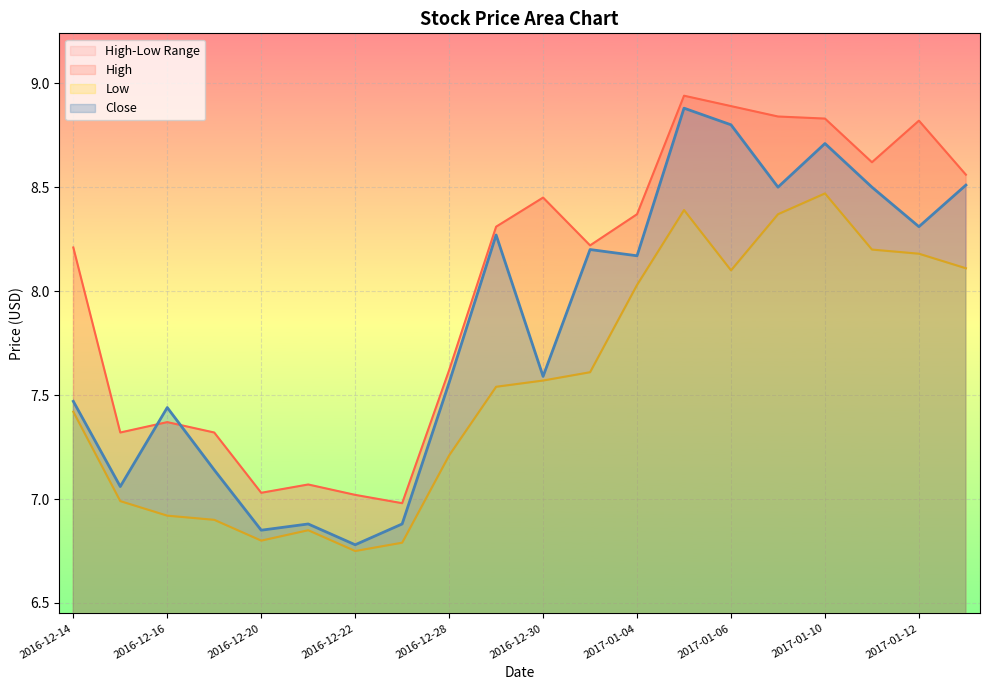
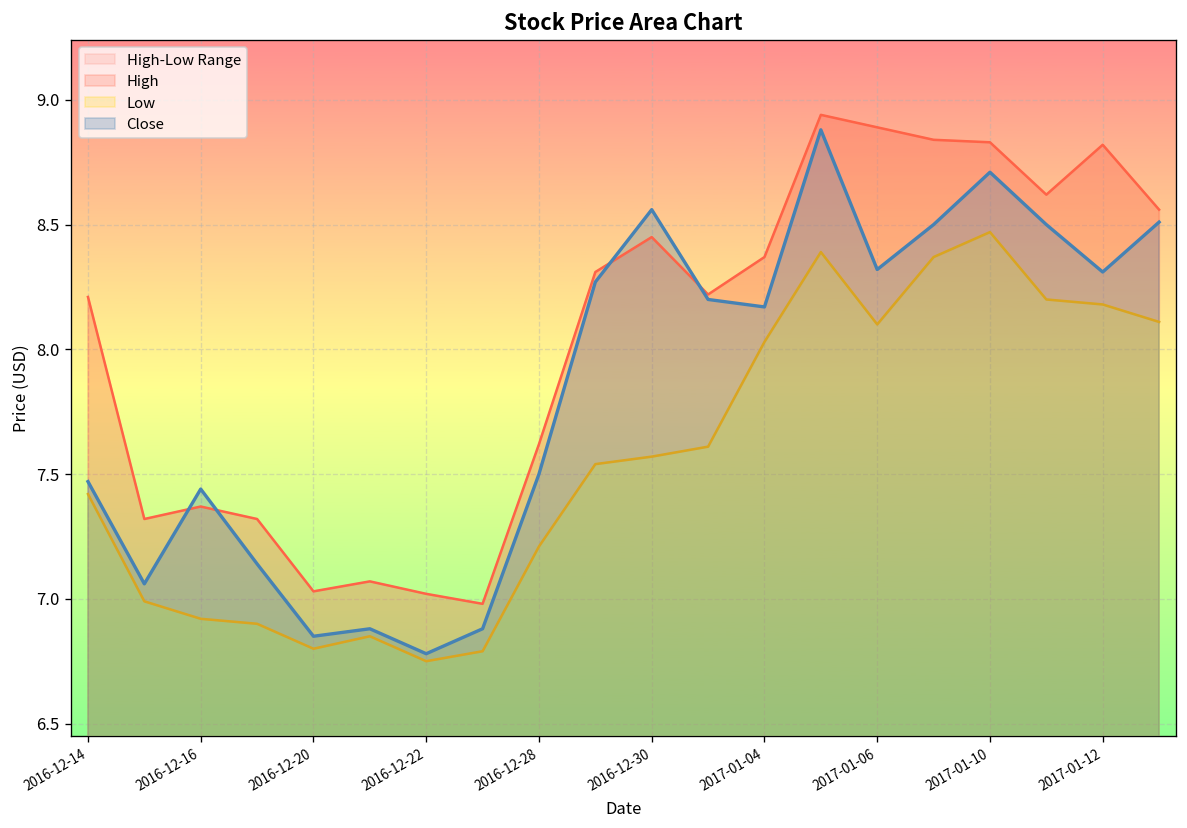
  {
    "Close": {
      "2016-12-14": 7.47,
      "2016-12-16": 7.44,
      "2016-12-20": 6.85,
      "2016-12-22": 6.78,
-     "2016-12-28": 7.56,
-     "2016-12-30": 7.59,
+     "2016-12-28": 7.50,
+     "2016-12-30": 8.56,
      "2017-01-04": 8.17,
-     "2017-01-06": 8.80,
+     "2017-01-06": 8.32,
      "2017-01-10": 8.71,
      "2017-01-12": 8.31
    }
  }
